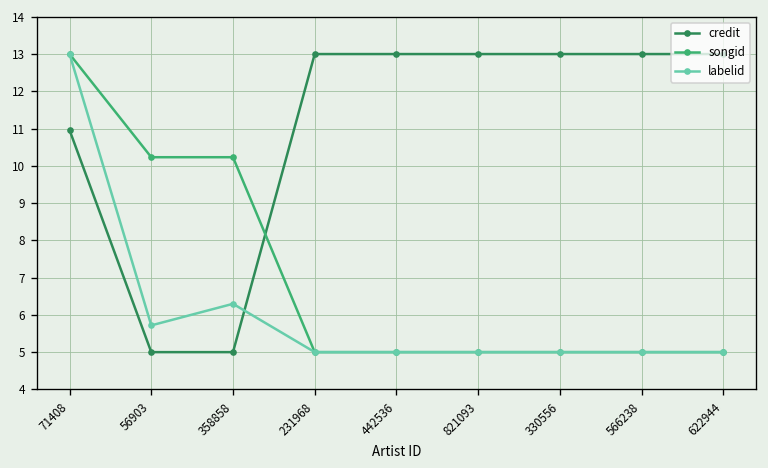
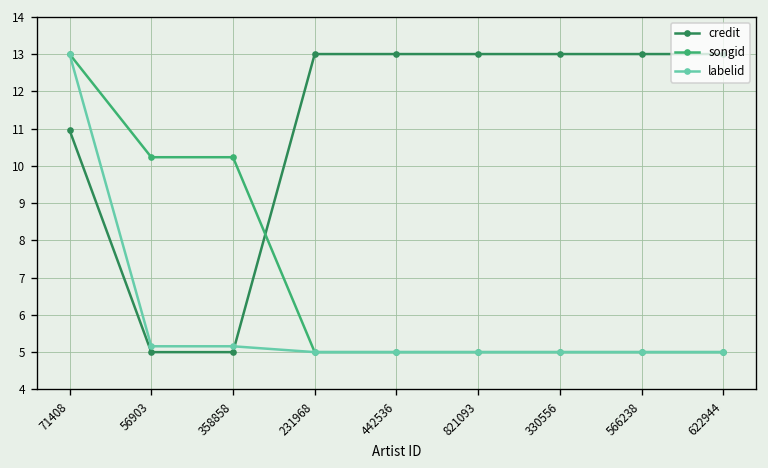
  {
    "labelid": {
-     "56903": 5.7,
-     "358858": 6.3
+     "56903": 5.2,
+     "358858": 5.2
    }
  }
